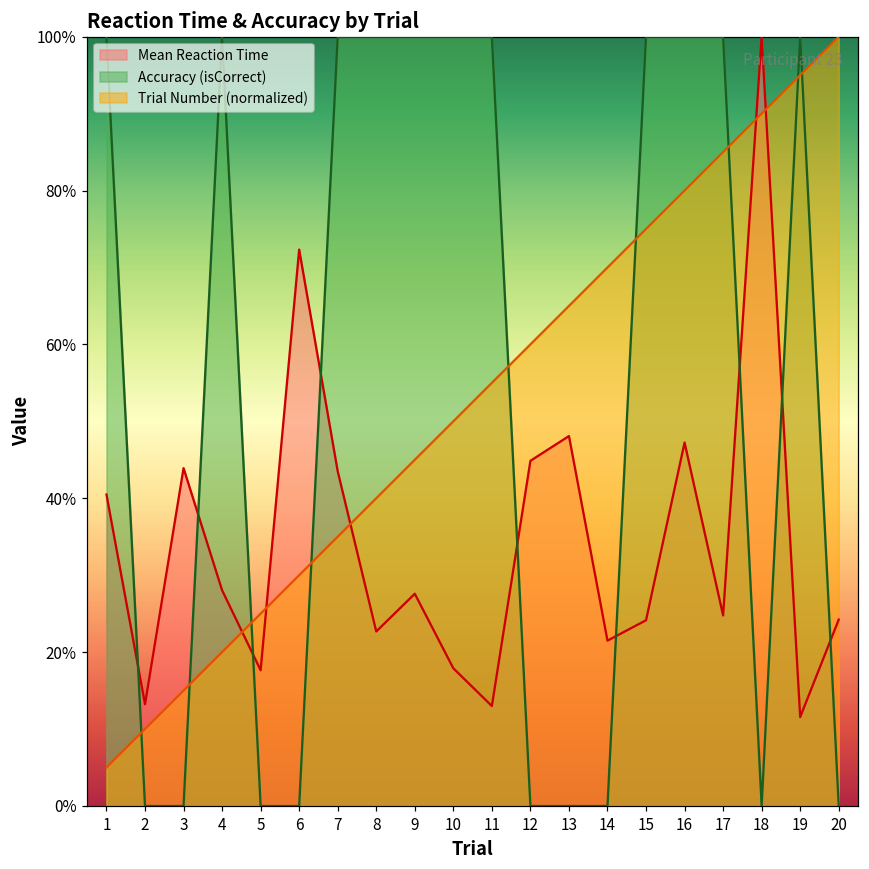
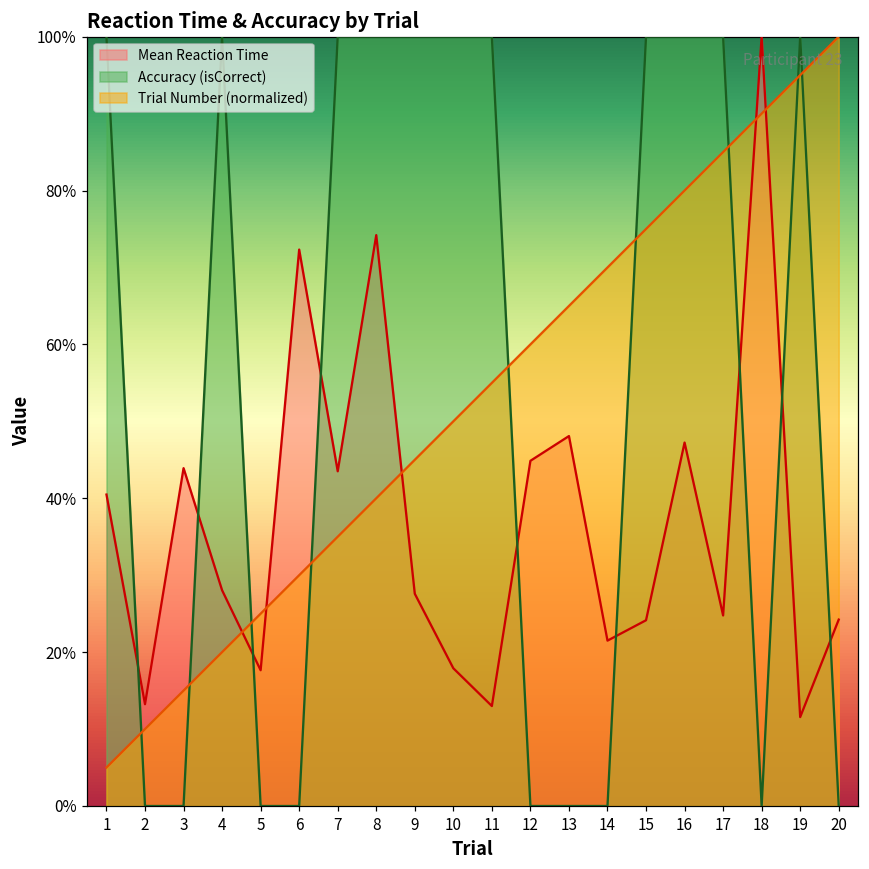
  {
    "Mean Reaction Time": {
      "1": "40%",
      "2": "13%",
      "3": "44%",
      "4": "28%",
      "5": "18%",
      "6": "72%",
      "7": "44%",
-     "8": "23%",
+     "8": "74%",
      "9": "28%",
      "10": "18%",
      "11": "13%",
      "12": "45%",
      "13": "48%",
      "14": "21%",
      "15": "24%",
      "16": "47%",
      "17": "25%",
      "18": "100%",
      "19": "12%",
      "20": "24%"
    },
    "Accuracy (isCorrect)": {
      "1": "100%",
      "2": "0%",
      "3": "0%",
      "4": "100%",
      "5": "0%",
      "6": "0%",
      "7": "100%",
      "8": "100%",
      "9": "100%",
      "10": "100%",
      "11": "100%",
      "12": "0%",
      "13": "0%",
      "14": "0%",
      "15": "100%",
      "16": "100%",
      "17": "100%",
      "18": "0%",
      "19": "100%",
      "20": "0%"
    },
    "Trial Number (normalized)": {
      "1": "5%",
      "2": "10%",
      "3": "15%",
      "4": "20%",
      "5": "25%",
      "6": "30%",
      "7": "35%",
      "8": "40%",
      "9": "45%",
      "10": "50%",
      "11": "55%",
      "12": "60%",
      "13": "65%",
      "14": "70%",
      "15": "75%",
      "16": "80%",
      "17": "85%",
      "18": "90%",
      "20": "100%"
    }
  }
